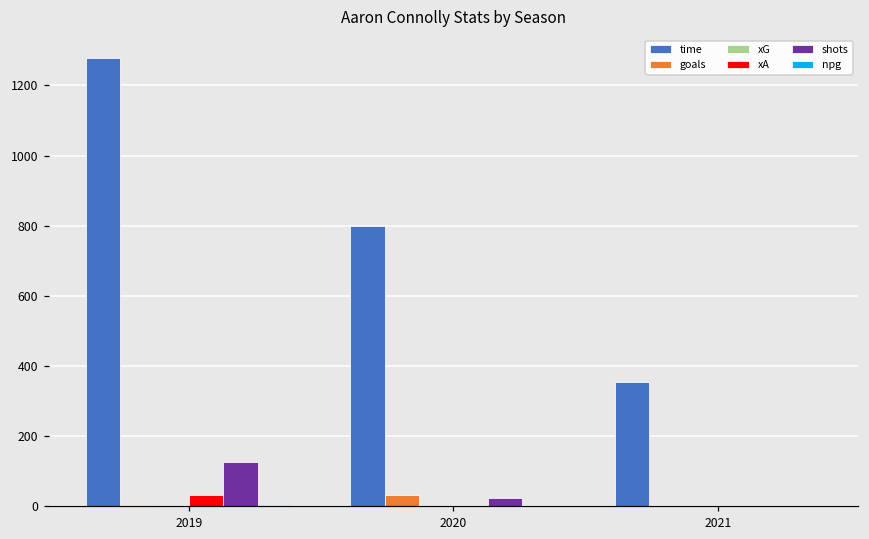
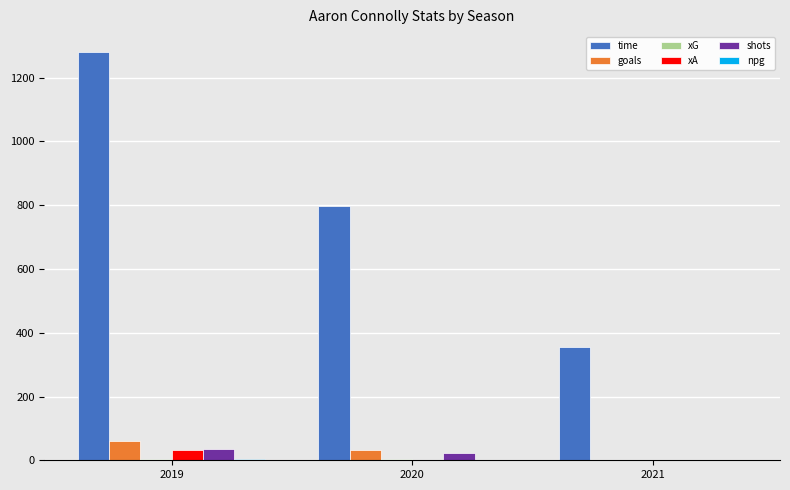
  {
    "time": {
      "2019": 1280,
      "2020": 800,
      "2021": 350
    },
    "goals": {
-     "2019": 0,
+     "2019": 60,
      "2020": 30,
      "2021": 0
    },
    "xA": {
      "2019": 30
    },
    "shots": {
-     "2019": 130,
+     "2019": 40,
      "2020": 20
    },
    "npg": {
      "2021": 0
    }
  }
